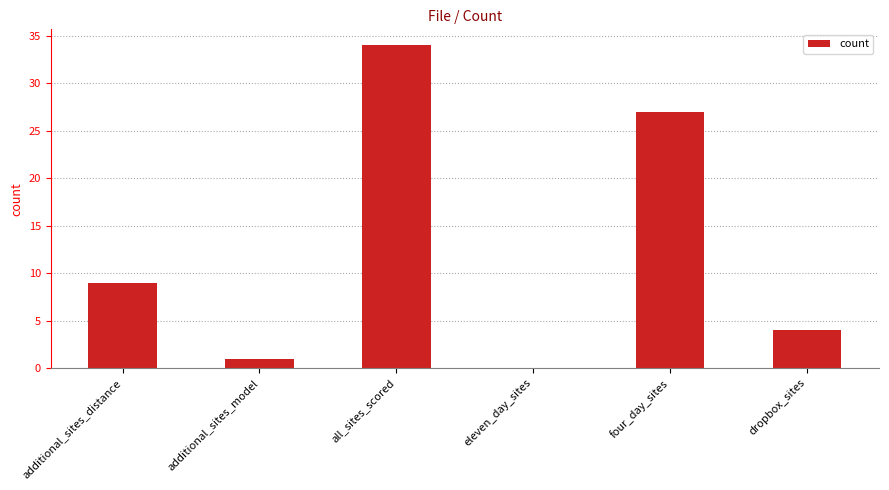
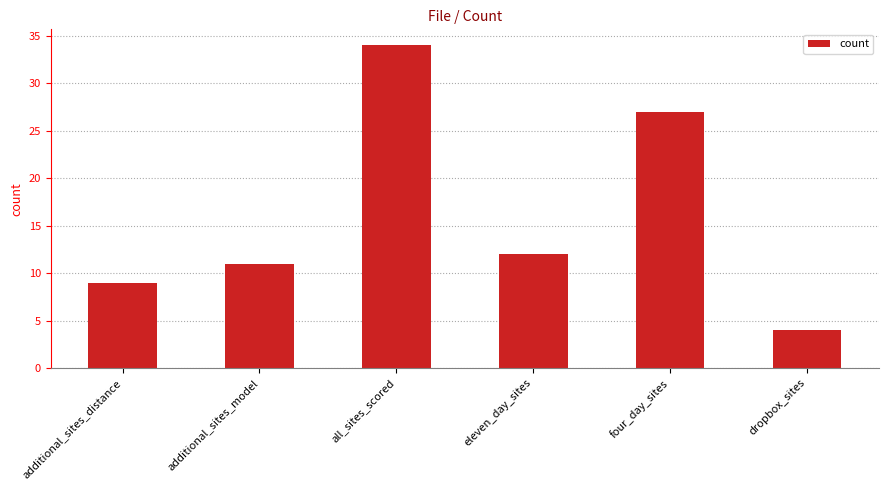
  {
    "additional_sites_distance": 9,
-   "additional_sites_model": 1,
+   "additional_sites_model": 11,
    "all_sites_scored": 34,
-   "eleven_day_sites": 0,
+   "eleven_day_sites": 12,
    "four_day_sites": 27,
    "dropbox_sites": 4
  }
